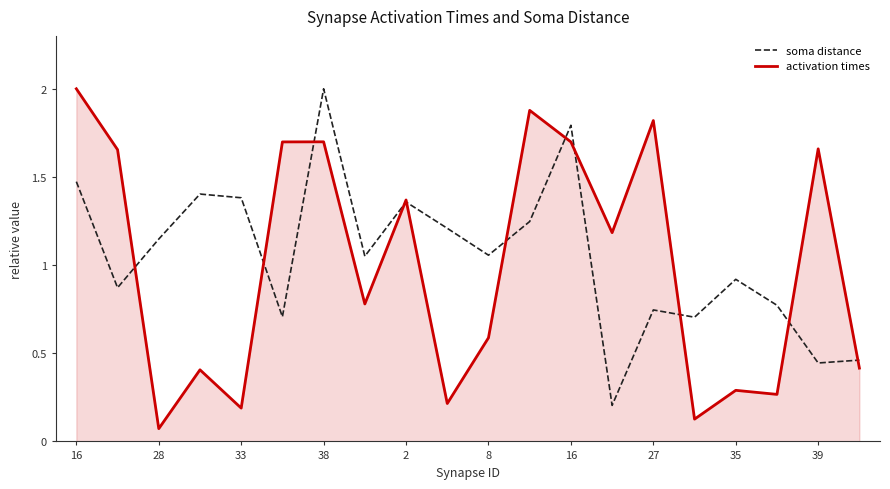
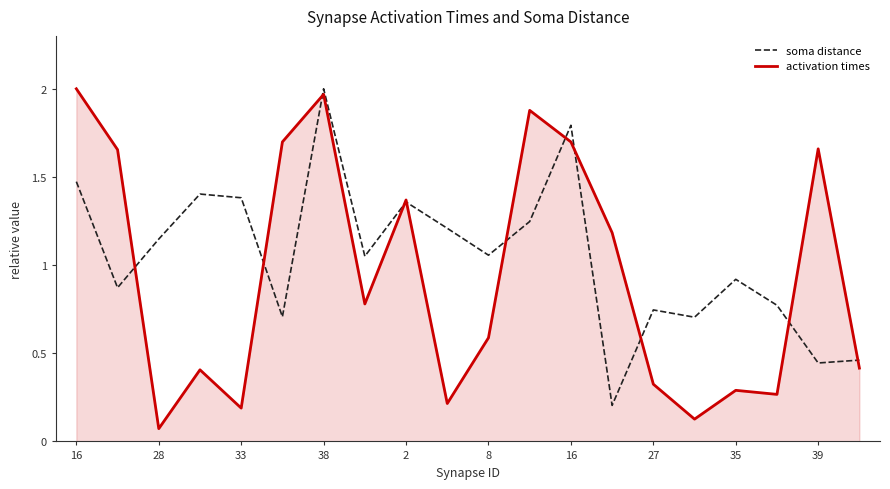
  {
    "soma distance": {
      "28": 1.15,
      "33": 1.38,
      "38": 2.00,
      "8": 1.06,
      "27": 0.75,
      "35": 0.92,
      "39": 0.44
    },
    "activation times": {
      "28": 0.07,
      "33": 0.19,
-     "38": 1.70,
+     "38": 1.97,
      "8": 0.59,
-     "27": 1.82,
+     "27": 0.32,
      "35": 0.29,
      "39": 1.66
    }
  }
